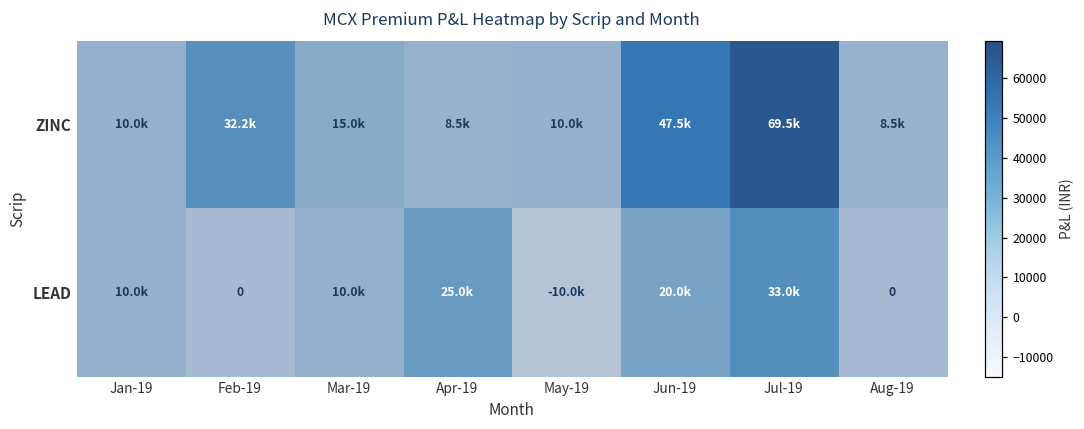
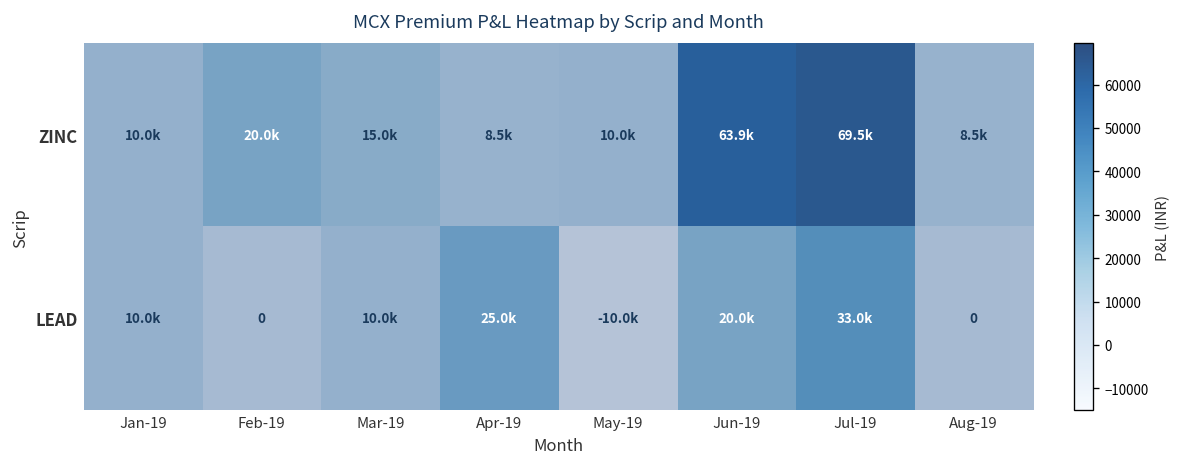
  {
    "ZINC": {
      "Jan-19": "10.0k",
-     "Feb-19": "32.2k",
+     "Feb-19": "20.0k",
      "Mar-19": "15.0k",
      "Apr-19": "8.5k",
      "May-19": "10.0k",
-     "Jun-19": "47.5k",
+     "Jun-19": "63.9k",
      "Jul-19": "69.5k",
      "Aug-19": "8.5k"
    },
    "LEAD": {
      "Jan-19": "10.0k",
      "Feb-19": "0",
      "Mar-19": "10.0k",
      "Apr-19": "25.0k",
      "May-19": "-10.0k",
      "Jun-19": "20.0k",
      "Jul-19": "33.0k",
      "Aug-19": "0"
    }
  }
